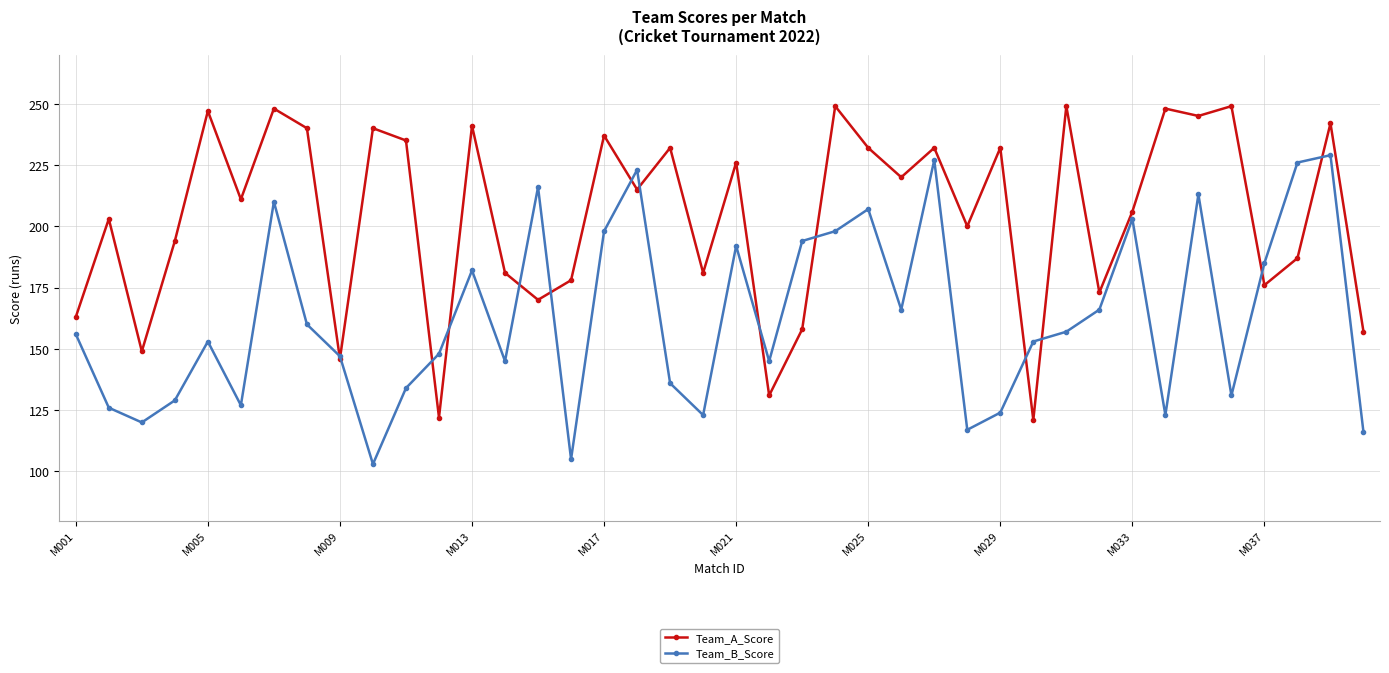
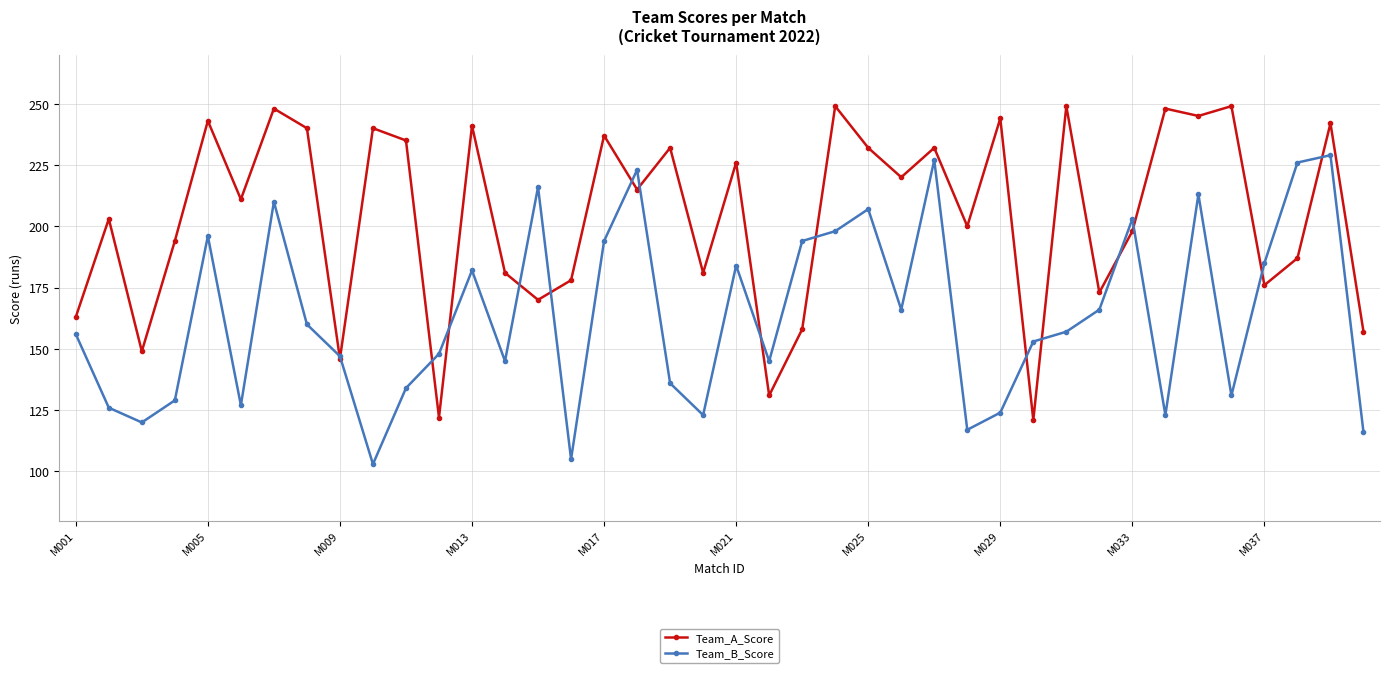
  {
    "Team_A_Score": {
      "M001": 163,
-     "M005": 247,
+     "M005": 243,
      "M013": 241,
      "M017": 237,
      "M021": 226,
      "M025": 232,
-     "M029": 232,
-     "M033": 206,
+     "M029": 244,
+     "M033": 198,
      "M037": 176
    },
    "Team_B_Score": {
      "M001": 156,
-     "M005": 153,
+     "M005": 196,
      "M013": 182,
-     "M017": 198,
-     "M021": 192,
+     "M017": 194,
+     "M021": 184,
      "M025": 207,
      "M029": 124,
      "M033": 203,
      "M037": 185
    }
  }
